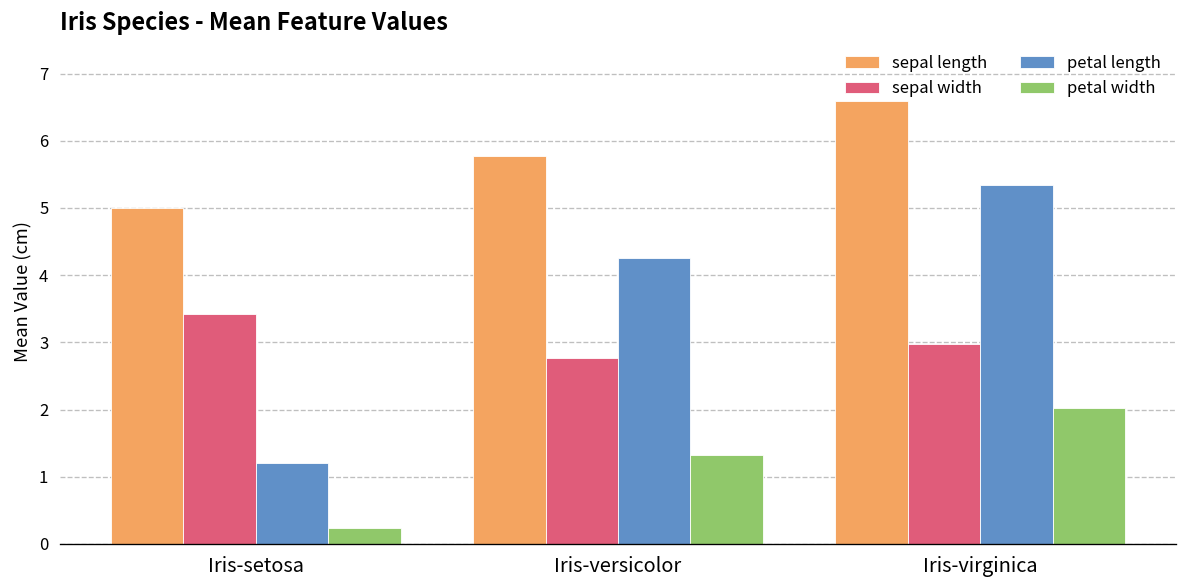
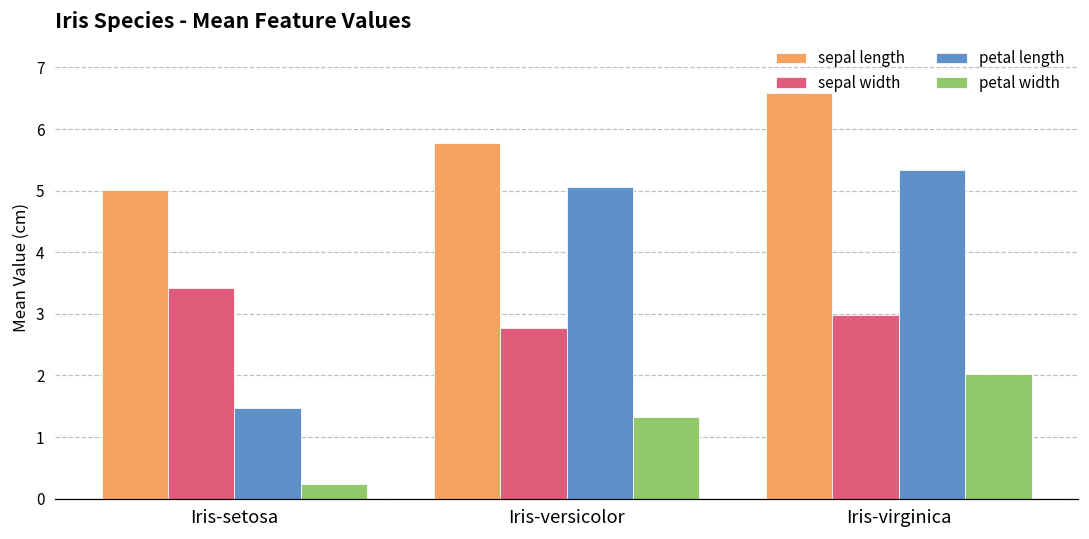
  {
    "sepal length": {
      "Iris-setosa": 5.0,
      "Iris-versicolor": 5.8,
      "Iris-virginica": 6.6
    },
    "sepal width": {
      "Iris-setosa": 3.4,
      "Iris-versicolor": 2.8,
      "Iris-virginica": 3.0
    },
    "petal length": {
-     "Iris-setosa": 1.2,
-     "Iris-versicolor": 4.3,
+     "Iris-setosa": 1.5,
+     "Iris-versicolor": 5.1,
      "Iris-virginica": 5.3
    },
    "petal width": {
      "Iris-setosa": 0.2,
      "Iris-versicolor": 1.3,
      "Iris-virginica": 2.0
    }
  }
